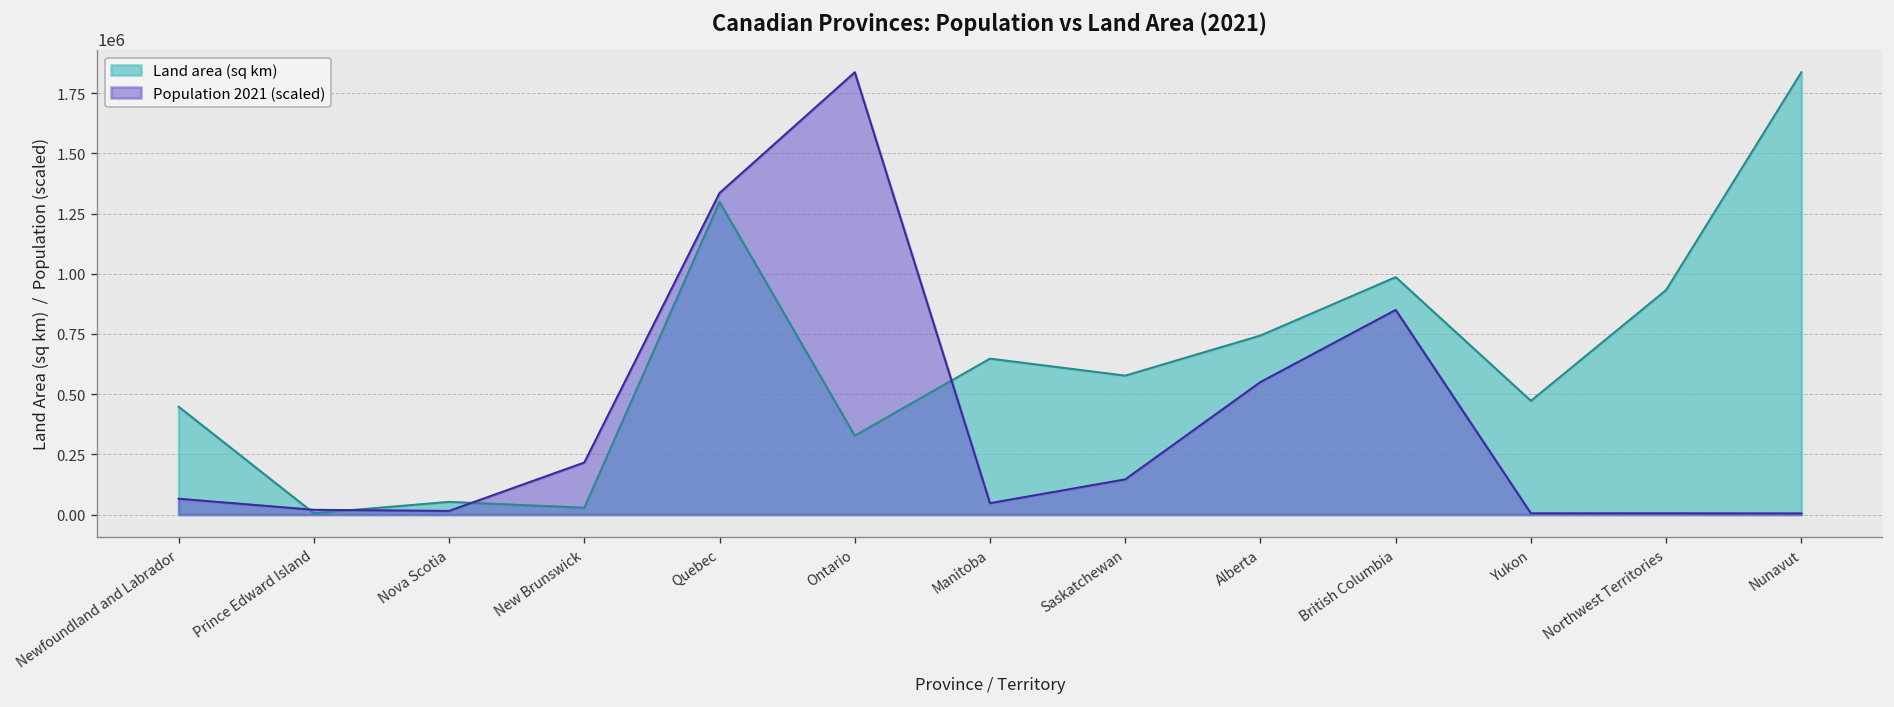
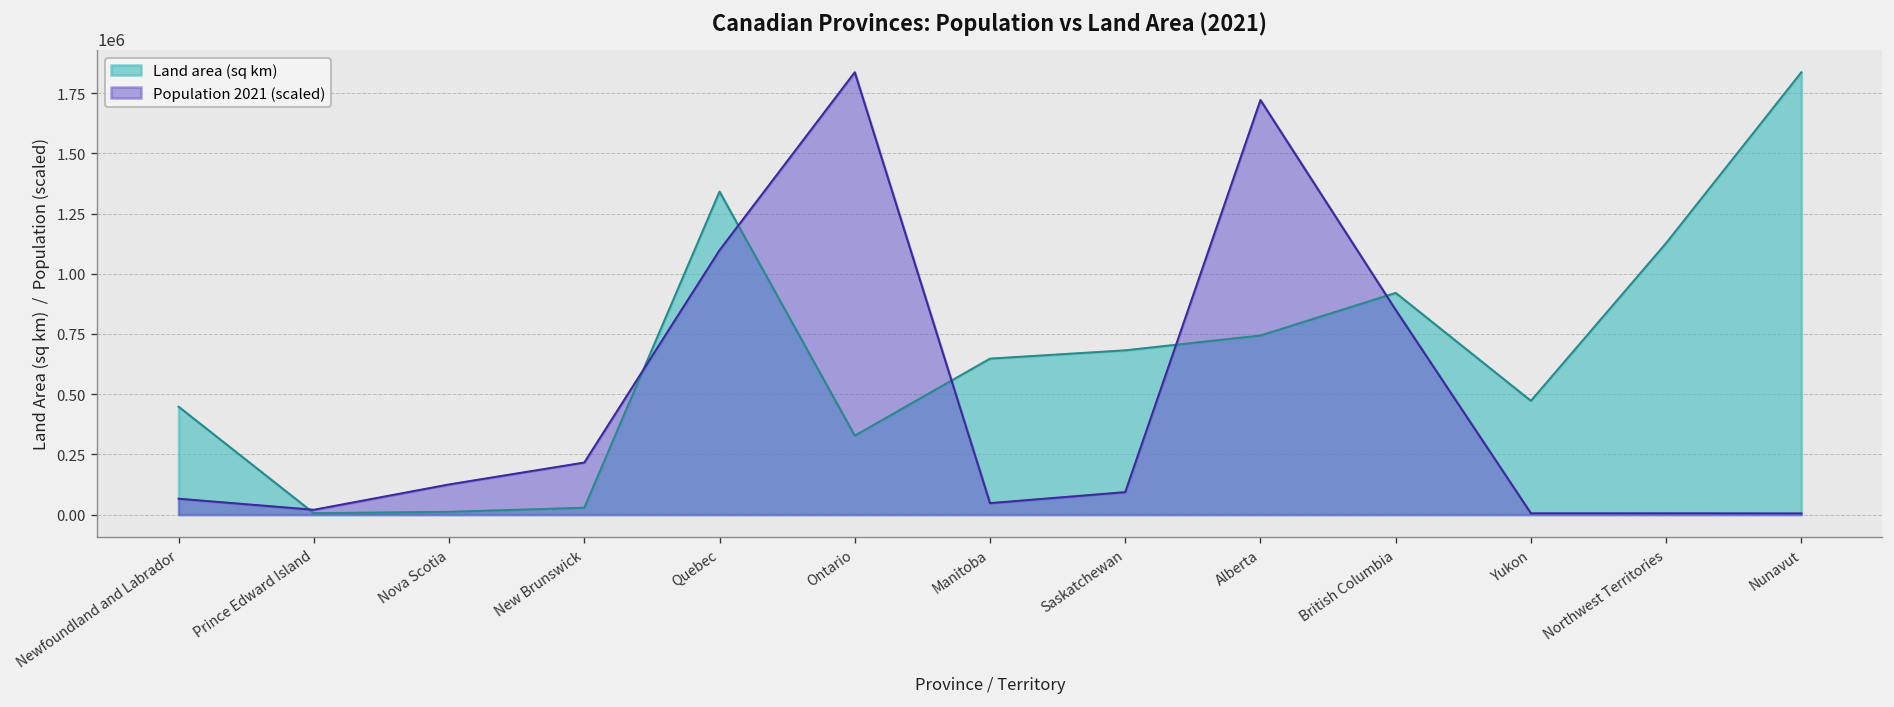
  {
    "Land area (sq km)": {
      "Newfoundland and Labrador": 450000,
      "Prince Edward Island": 10000,
-     "Nova Scotia": 50000,
+     "Nova Scotia": 10000,
      "New Brunswick": 30000,
-     "Quebec": 1300000,
+     "Quebec": 1340000,
      "Ontario": 330000,
      "Manitoba": 650000,
-     "Saskatchewan": 580000,
+     "Saskatchewan": 680000,
      "Alberta": 740000,
-     "British Columbia": 990000,
+     "British Columbia": 920000,
      "Yukon": 470000,
-     "Northwest Territories": 930000,
+     "Northwest Territories": 1130000,
      "Nunavut": 1840000
    },
    "Population 2021 (scaled)": {
      "Newfoundland and Labrador": 70000,
      "Prince Edward Island": 20000,
-     "Nova Scotia": 20000,
+     "Nova Scotia": 130000,
      "New Brunswick": 220000,
-     "Quebec": 1340000,
+     "Quebec": 1100000,
      "Ontario": 1840000,
      "Manitoba": 50000,
-     "Saskatchewan": 150000,
-     "Alberta": 550000,
+     "Saskatchewan": 90000,
+     "Alberta": 1720000,
      "British Columbia": 850000,
      "Yukon": 10000,
      "Northwest Territories": 10000,
      "Nunavut": 0
    }
  }
